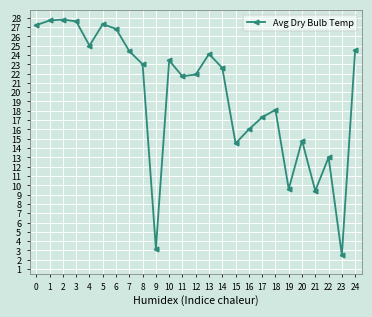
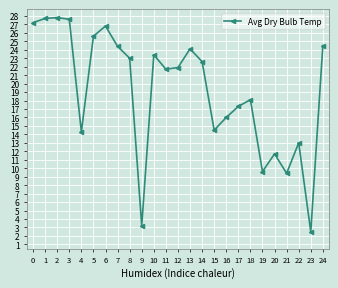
  {
    "0": 27,
    "1": 28,
    "2": 28,
    "3": 28,
-   "4": 25,
-   "5": 27,
+   "4": 14,
+   "5": 26,
    "6": 27,
    "7": 24,
    "8": 23,
    "9": 3,
    "10": 23,
    "11": 22,
    "12": 22,
    "13": 24,
    "14": 23,
    "15": 15,
    "16": 16,
    "17": 17,
    "18": 18,
    "19": 10,
-   "20": 15,
+   "20": 12,
    "21": 9,
    "22": 13,
    "23": 3,
    "24": 25
  }
